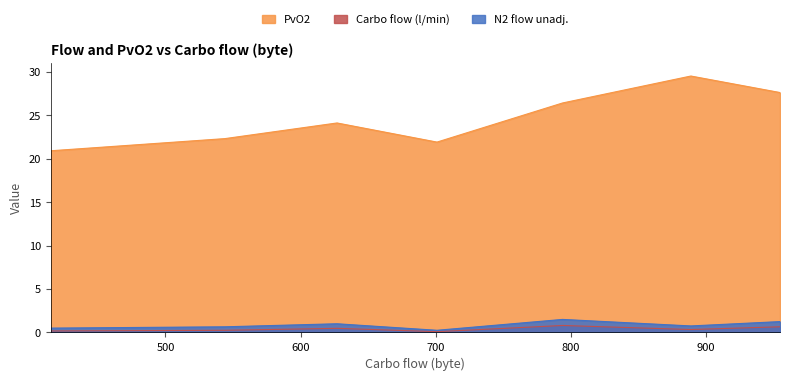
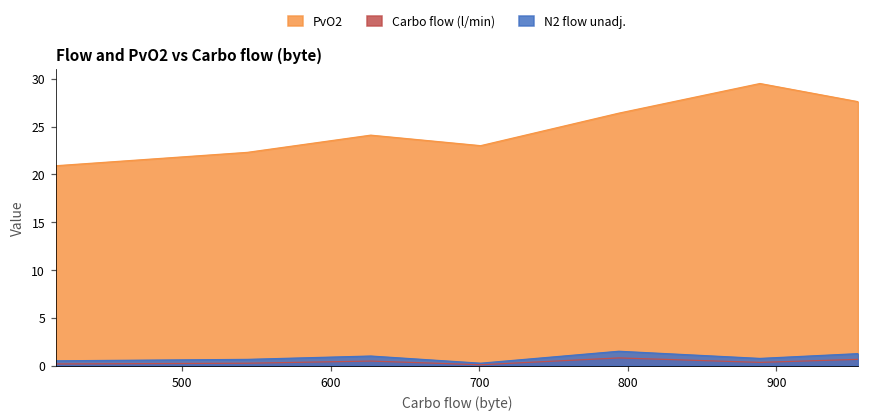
  {
    "PvO2": {
-     "700": 22
+     "700": 23
    }
  }
